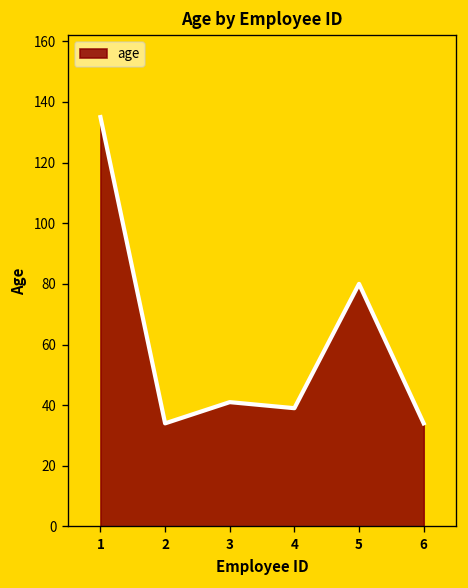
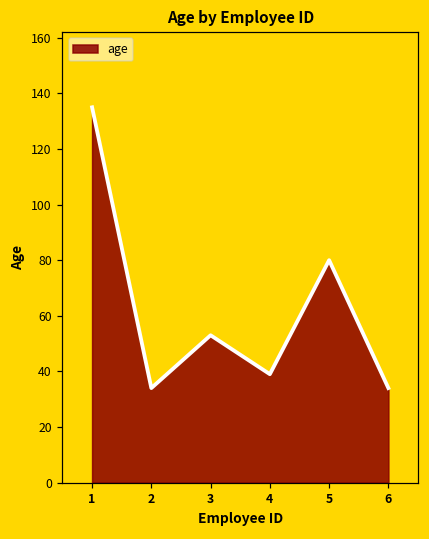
  {
    "1": 135,
    "2": 34,
-   "3": 41,
+   "3": 53,
    "4": 39,
    "5": 80,
    "6": 34
  }
